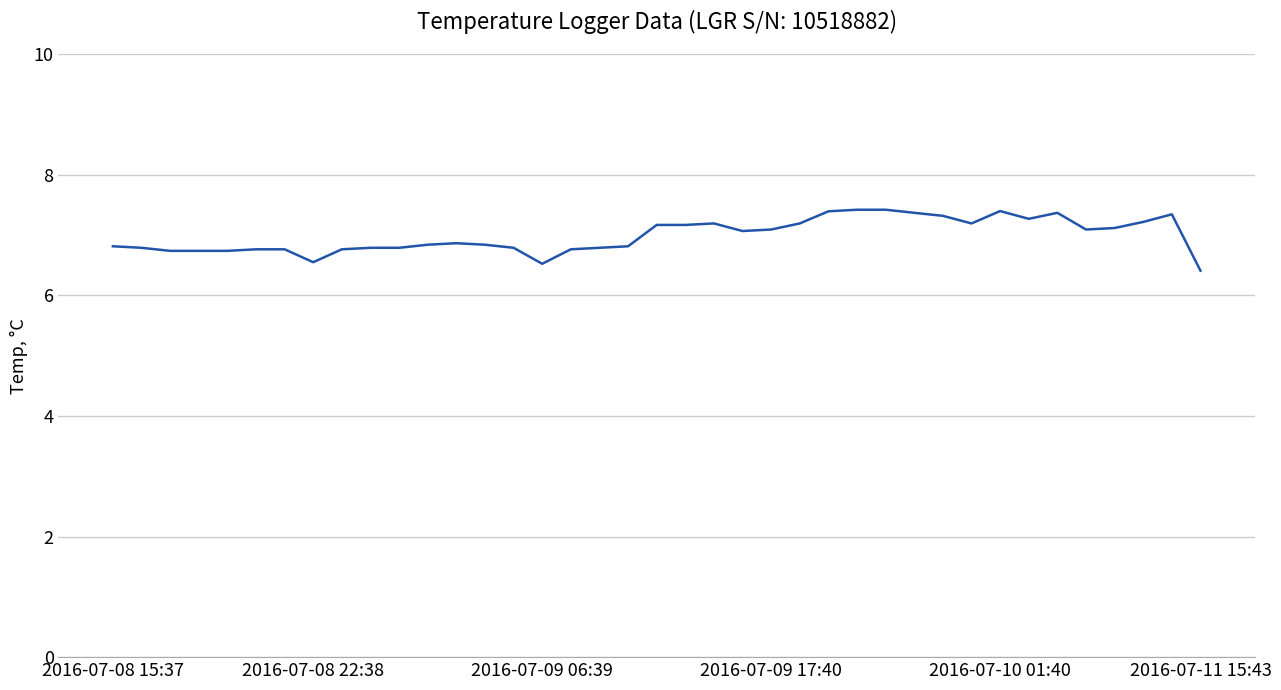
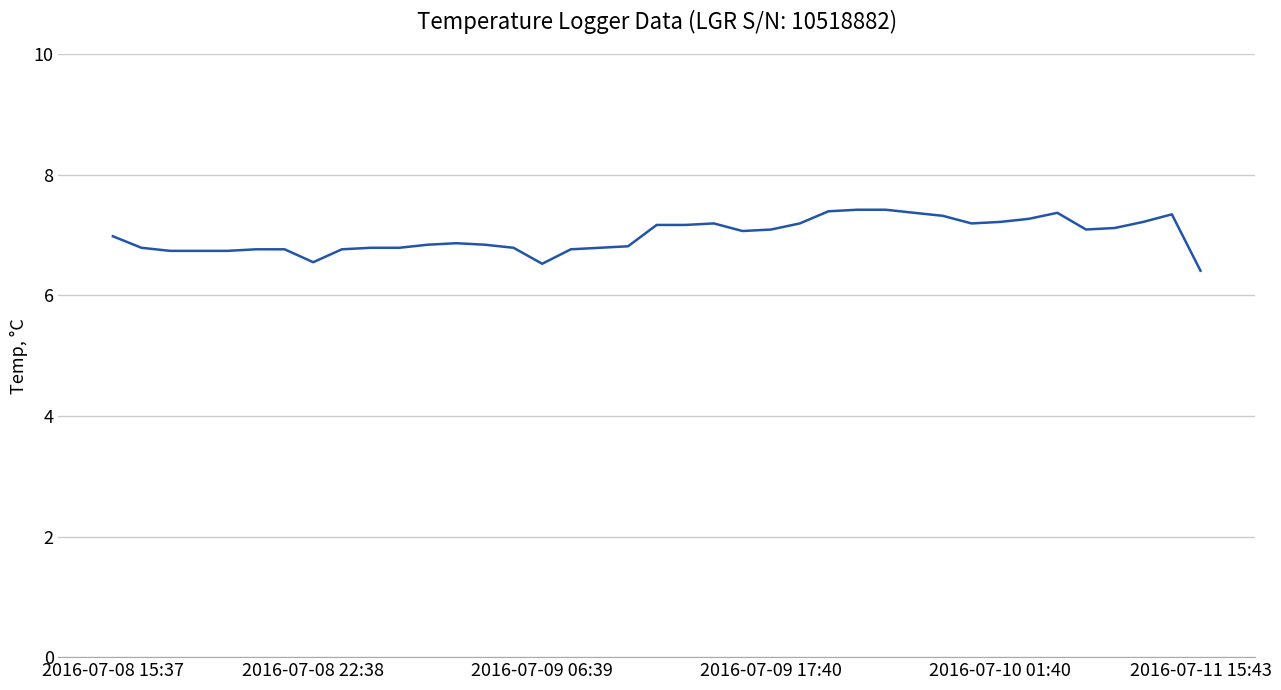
  {
-   "2016-07-08 15:37": 6.8,
+   "2016-07-08 15:37": 7.0,
    "2016-07-08 22:38": 6.5,
    "2016-07-09 06:39": 6.5,
    "2016-07-09 17:40": 7.1,
-   "2016-07-10 01:40": 7.4,
+   "2016-07-10 01:40": 7.2,
    "2016-07-11 15:43": 6.4
  }
